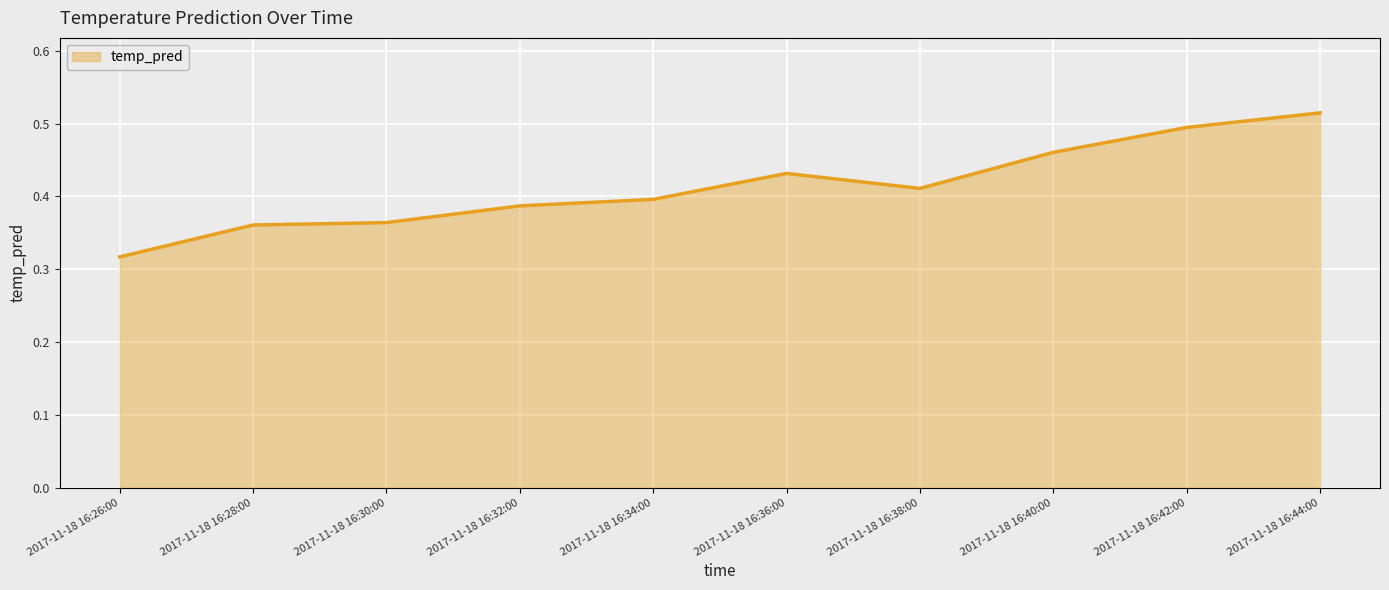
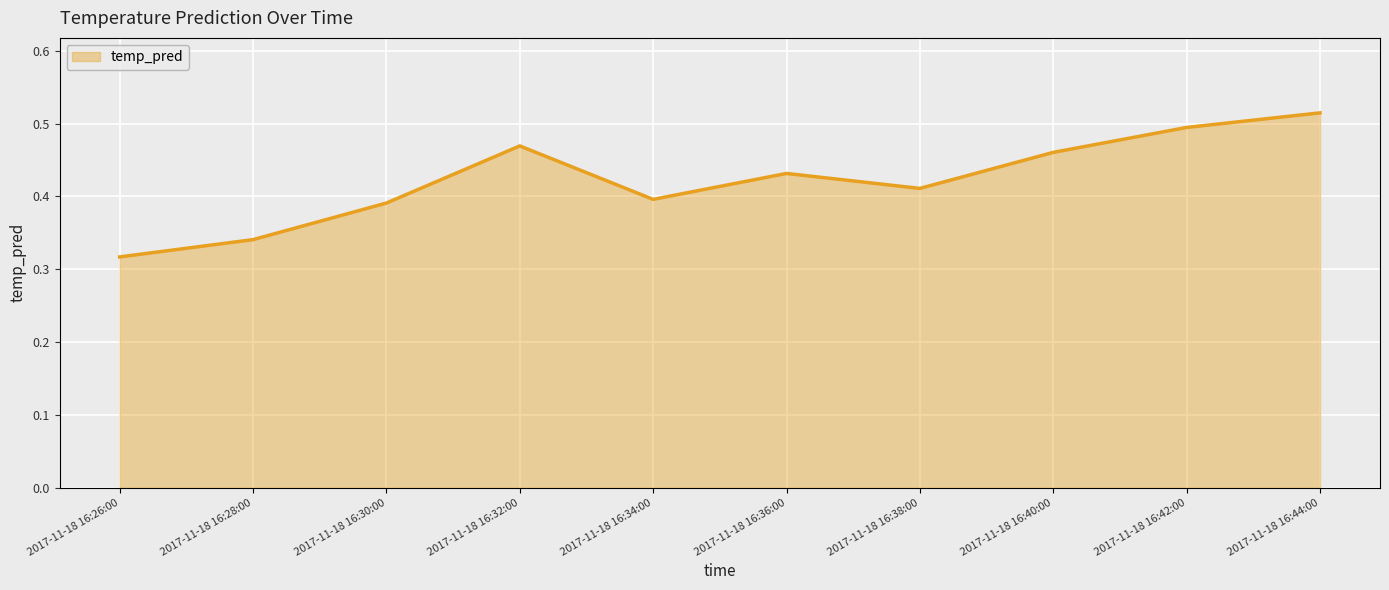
  {
    "2017-11-18 16:26:00": 0.32,
-   "2017-11-18 16:28:00": 0.36,
-   "2017-11-18 16:30:00": 0.36,
-   "2017-11-18 16:32:00": 0.39,
+   "2017-11-18 16:28:00": 0.34,
+   "2017-11-18 16:30:00": 0.39,
+   "2017-11-18 16:32:00": 0.47,
    "2017-11-18 16:34:00": 0.40,
    "2017-11-18 16:36:00": 0.43,
    "2017-11-18 16:38:00": 0.41,
    "2017-11-18 16:40:00": 0.46,
    "2017-11-18 16:42:00": 0.49,
    "2017-11-18 16:44:00": 0.51
  }
